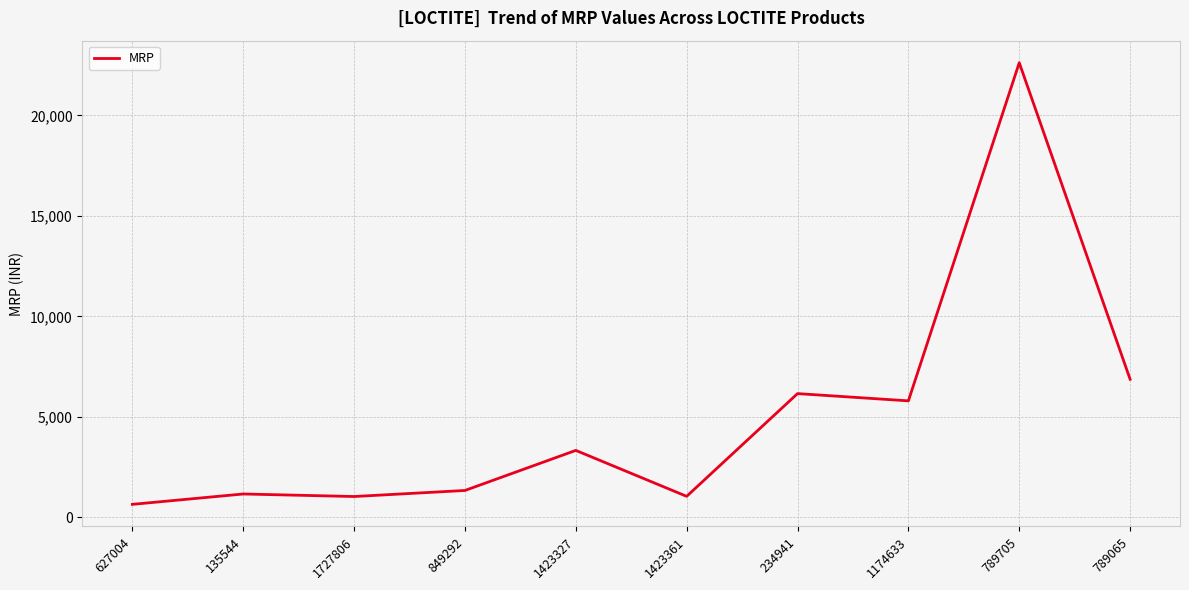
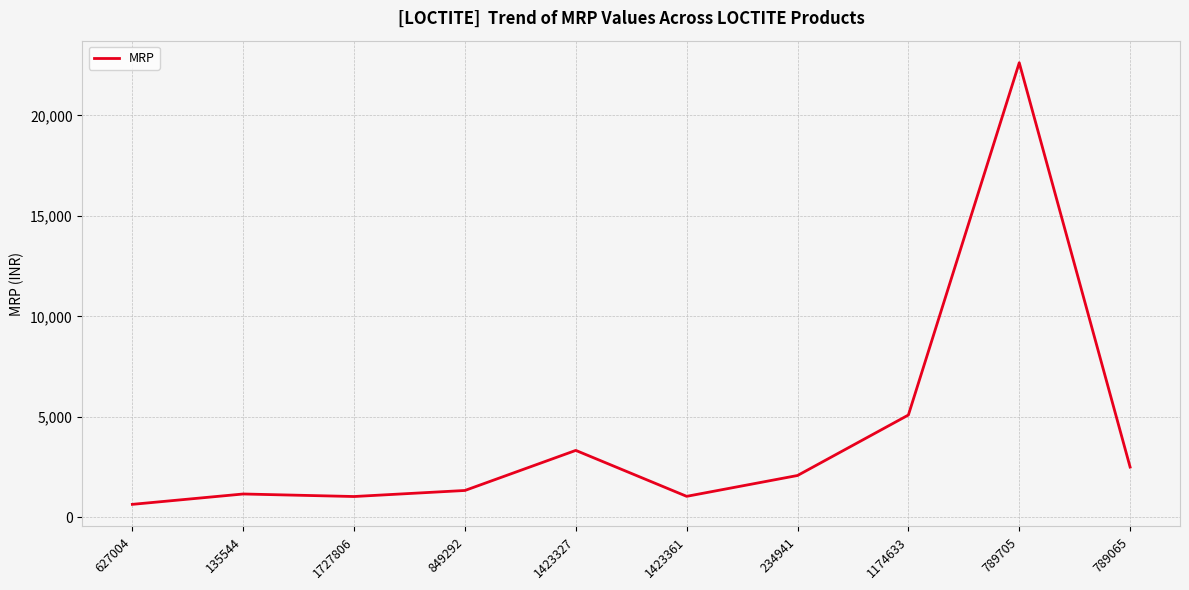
  {
    "627004": "600",
    "135544": "1,200",
    "1727806": "1,000",
    "849292": "1,300",
    "1423327": "3,300",
    "1423361": "1,000",
-   "234941": "6,200",
-   "1174633": "5,800",
+   "234941": "2,100",
+   "1174633": "5,100",
    "789705": "22,600",
-   "789065": "6,900"
+   "789065": "2,500"
  }
